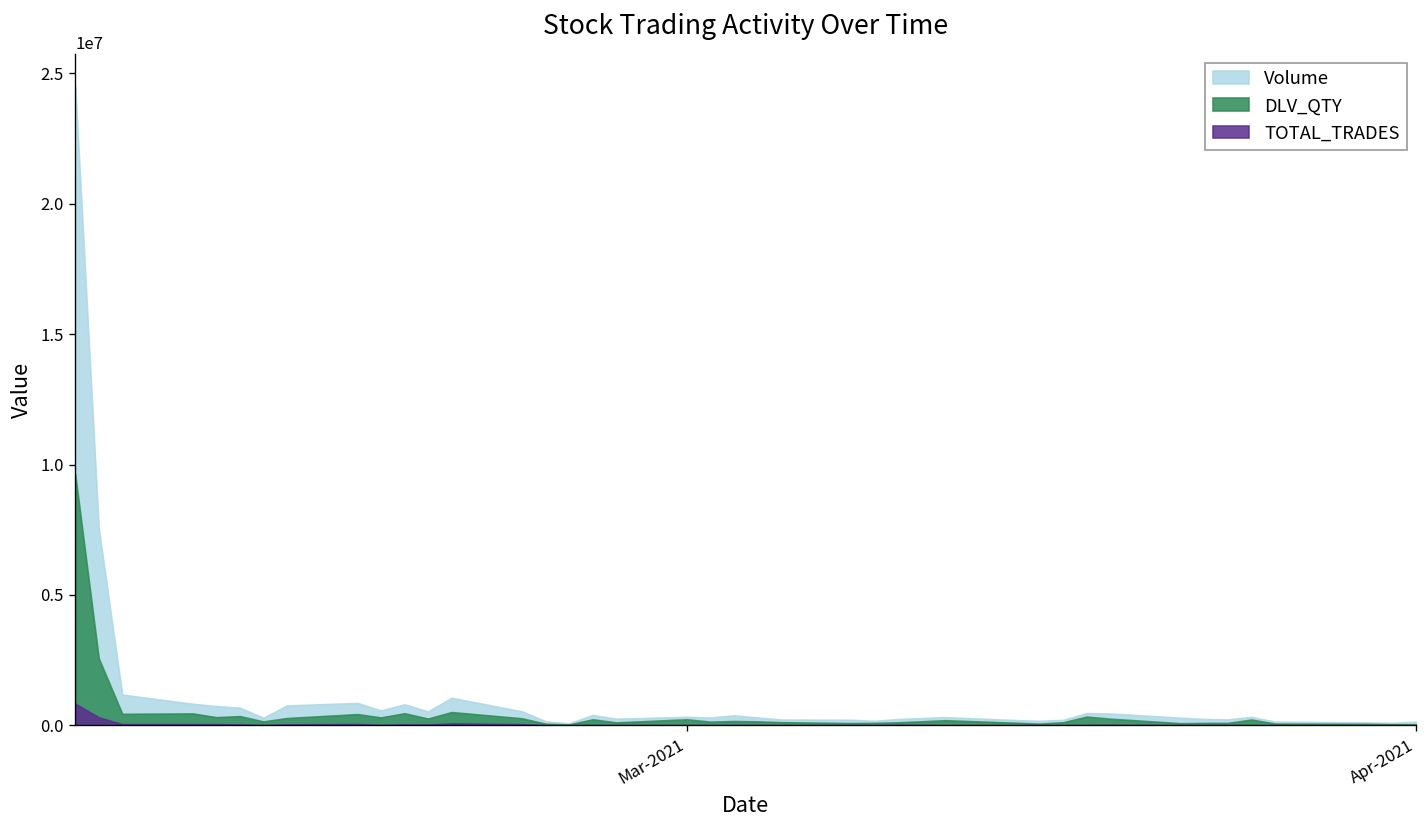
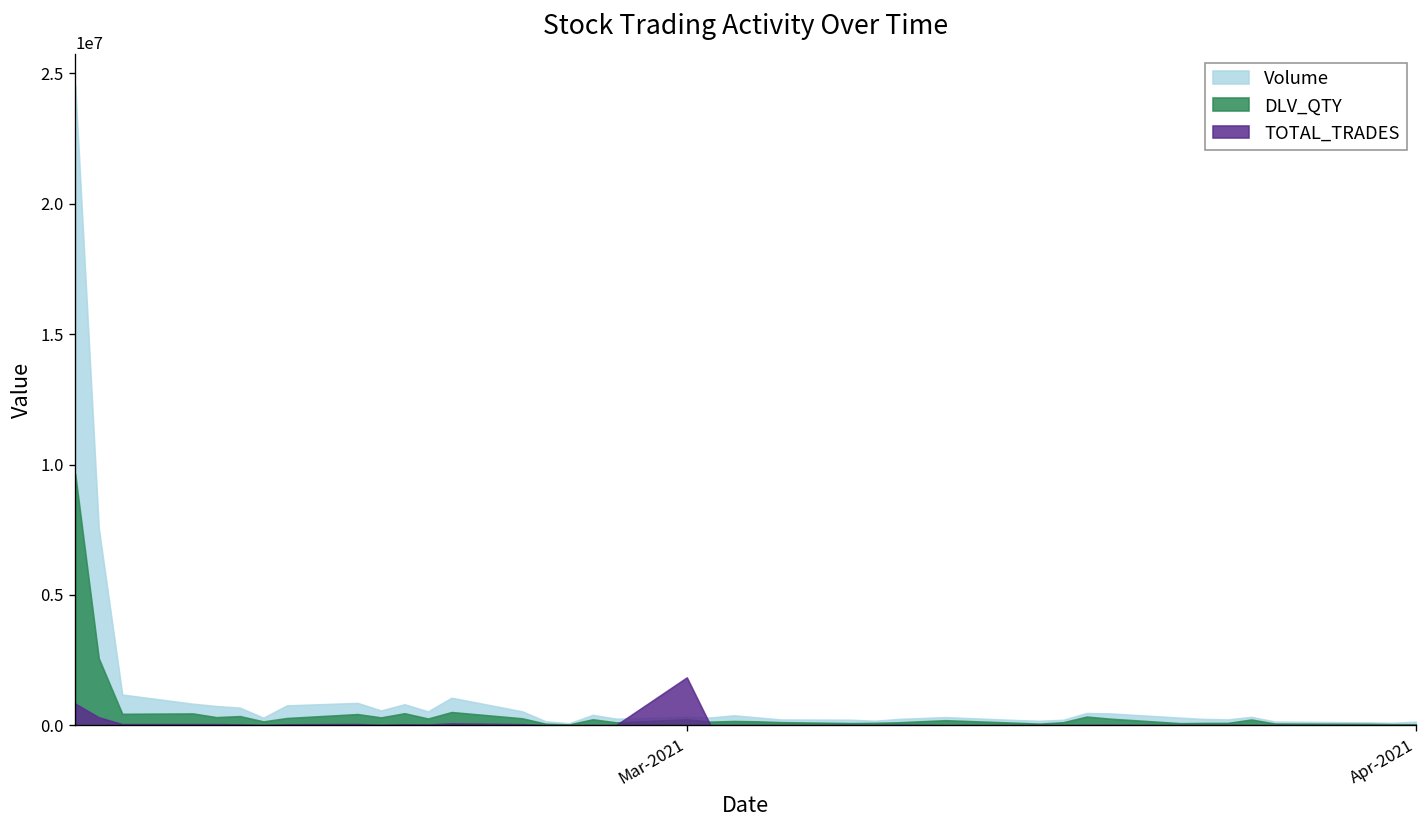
  {
    "TOTAL_TRADES": {
-     "Mar-2021": 0
+     "Mar-2021": 1800000
    }
  }
